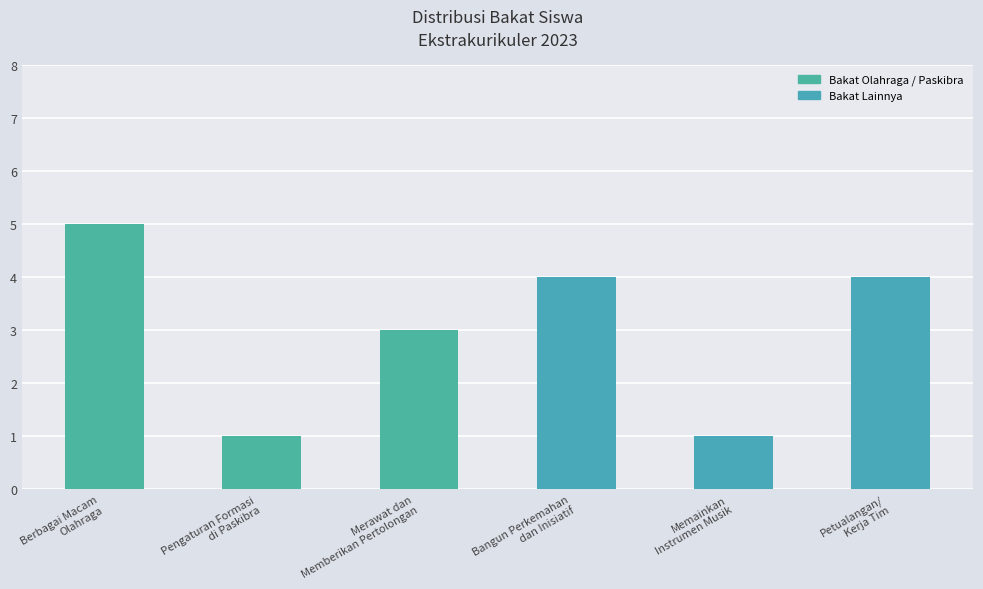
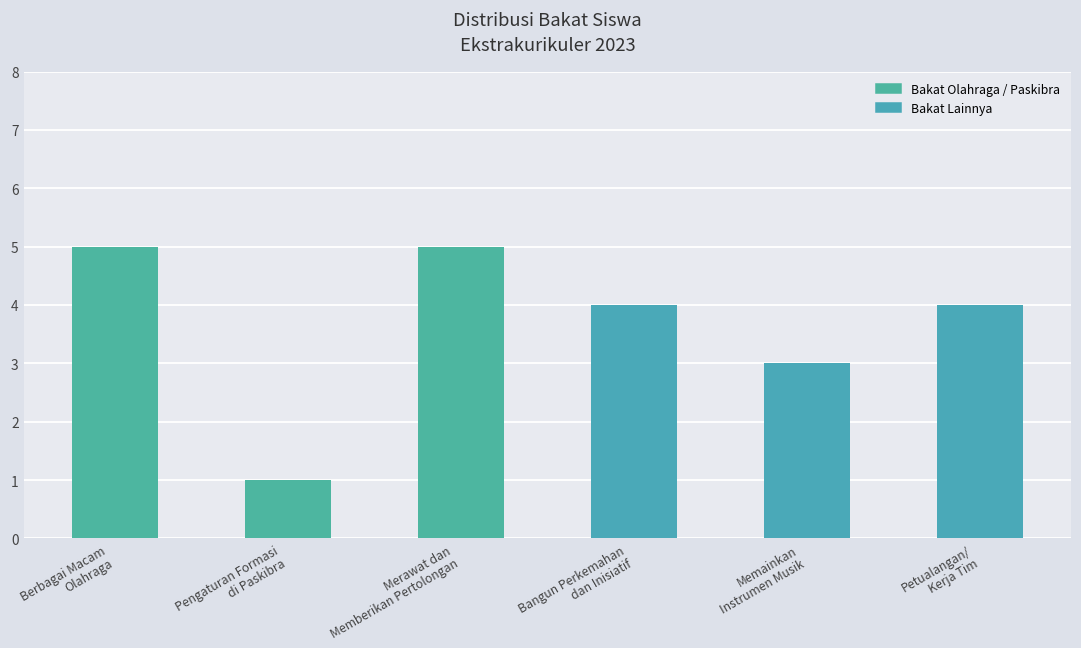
  {
    "Berbagai Macam Olahraga": 5,
    "Pengaturan Formasi di Paskibra": 1,
-   "Merawat dan Memberikan Pertolongan": 3,
+   "Merawat dan Memberikan Pertolongan": 5,
    "Bangun Perkemahan dan Inisiatif": 4,
-   "Memainkan Instrumen Musik": 1,
+   "Memainkan Instrumen Musik": 3,
    "Petualangan/ Kerja Tim": 4
  }
